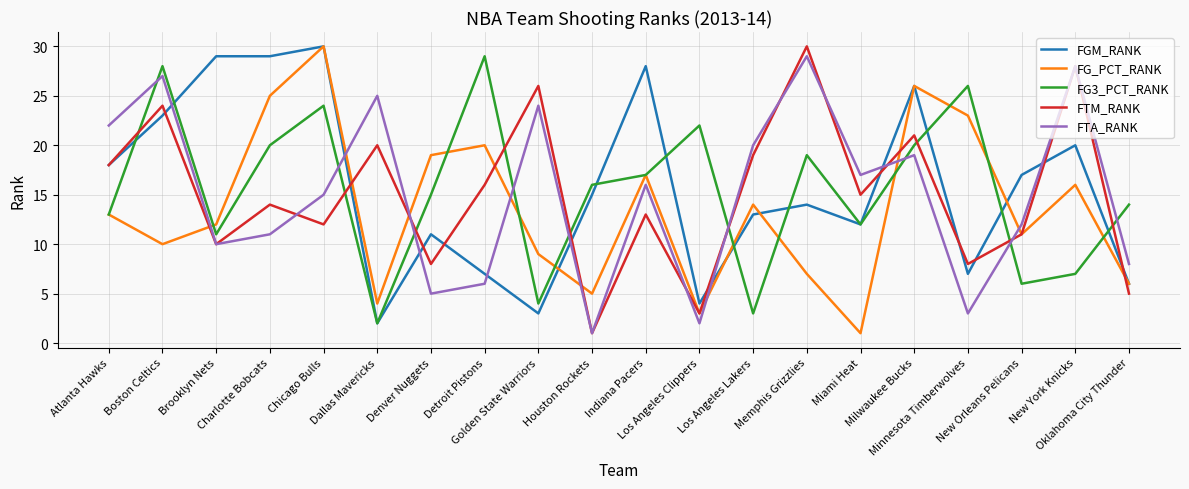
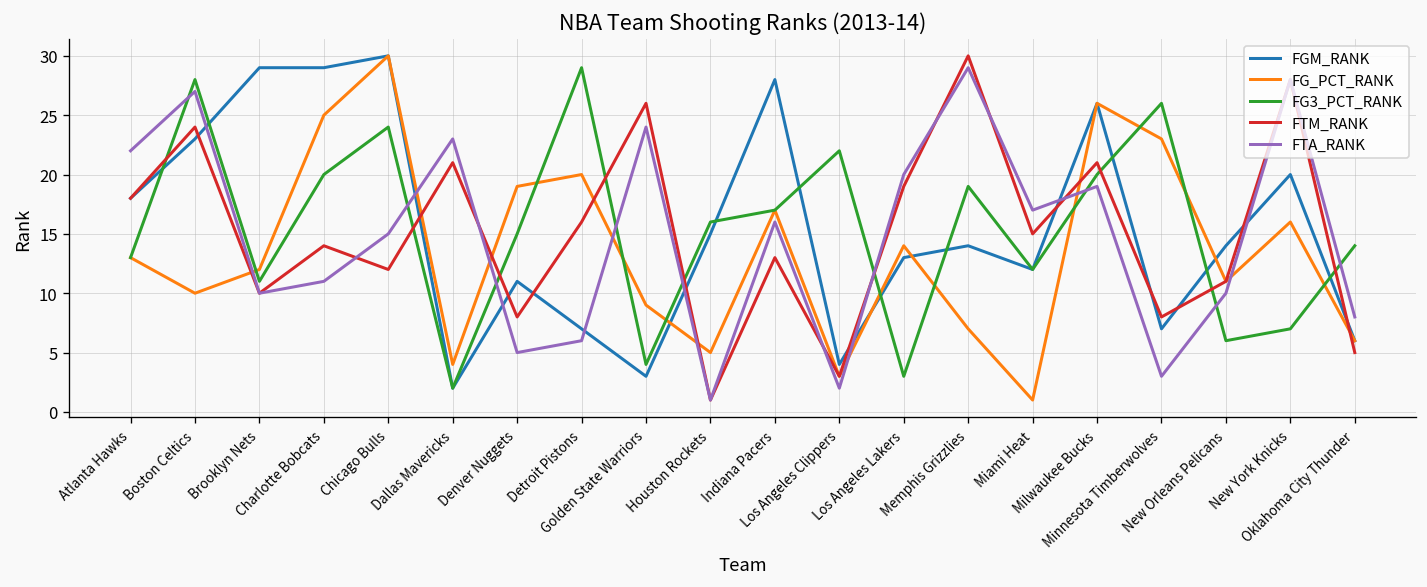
  {
    "FGM_RANK": {
      "Boston Celtics": 23,
      "Brooklyn Nets": 29,
      "Charlotte Bobcats": 29,
      "Denver Nuggets": 11,
      "Detroit Pistons": 7,
      "Golden State Warriors": 3,
      "Houston Rockets": 15,
      "Indiana Pacers": 28,
      "Los Angeles Clippers": 4,
      "Los Angeles Lakers": 13,
      "Memphis Grizzlies": 14,
      "Minnesota Timberwolves": 7,
-     "New Orleans Pelicans": 17,
+     "New Orleans Pelicans": 14,
      "New York Knicks": 20
    },
    "FG_PCT_RANK": {
      "Boston Celtics": 10,
      "Brooklyn Nets": 12,
      "Charlotte Bobcats": 25,
      "Dallas Mavericks": 4,
      "Denver Nuggets": 19,
      "Detroit Pistons": 20,
      "Golden State Warriors": 9,
      "Houston Rockets": 5,
      "Los Angeles Lakers": 14,
      "Memphis Grizzlies": 7,
      "Miami Heat": 1,
      "Minnesota Timberwolves": 23,
      "New York Knicks": 16
    },
    "FG3_PCT_RANK": {
      "Boston Celtics": 28,
      "Brooklyn Nets": 11,
      "Charlotte Bobcats": 20,
      "Chicago Bulls": 24,
      "Denver Nuggets": 15,
      "Detroit Pistons": 29,
      "Golden State Warriors": 4,
      "Houston Rockets": 16,
      "Los Angeles Clippers": 22,
      "Los Angeles Lakers": 3,
      "Memphis Grizzlies": 19,
      "Milwaukee Bucks": 20,
      "Minnesota Timberwolves": 26,
      "New Orleans Pelicans": 6,
      "New York Knicks": 7,
      "Oklahoma City Thunder": 14
    },
    "FTM_RANK": {
      "Boston Celtics": 24,
      "Charlotte Bobcats": 14,
      "Chicago Bulls": 12,
-     "Dallas Mavericks": 20,
+     "Dallas Mavericks": 21,
      "Denver Nuggets": 8,
      "Detroit Pistons": 16,
      "Golden State Warriors": 26,
      "Indiana Pacers": 13,
      "Los Angeles Lakers": 19,
      "Memphis Grizzlies": 30,
      "Miami Heat": 15,
      "Milwaukee Bucks": 21,
      "Minnesota Timberwolves": 8,
      "Oklahoma City Thunder": 5
    },
    "FTA_RANK": {
      "Atlanta Hawks": 22,
      "Boston Celtics": 27,
      "Charlotte Bobcats": 11,
      "Chicago Bulls": 15,
-     "Dallas Mavericks": 25,
+     "Dallas Mavericks": 23,
      "Denver Nuggets": 5,
      "Detroit Pistons": 6,
      "Golden State Warriors": 24,
      "Indiana Pacers": 16,
      "Los Angeles Clippers": 2,
      "Los Angeles Lakers": 20,
      "Memphis Grizzlies": 29,
      "Miami Heat": 17,
      "Milwaukee Bucks": 19,
      "Minnesota Timberwolves": 3,
-     "New Orleans Pelicans": 12,
+     "New Orleans Pelicans": 10,
      "Oklahoma City Thunder": 8
    }
  }
